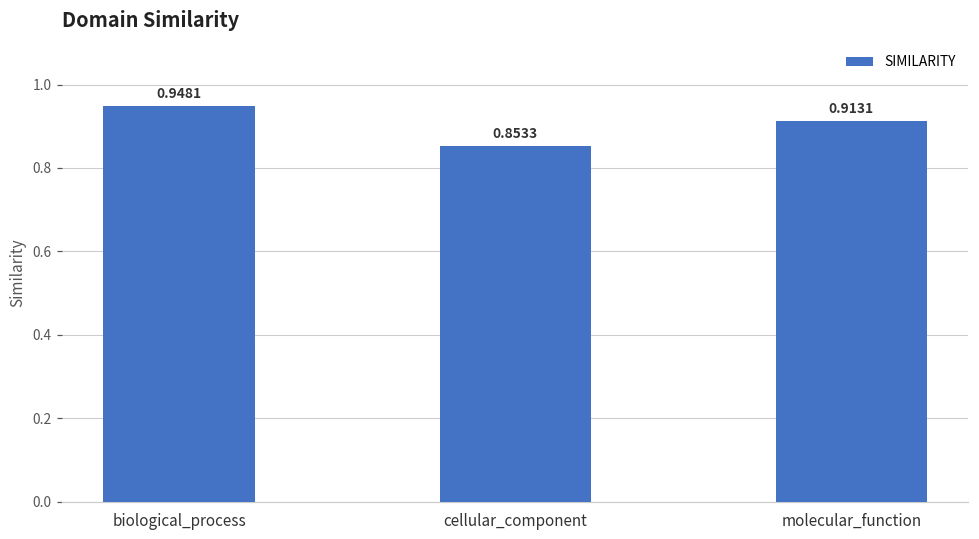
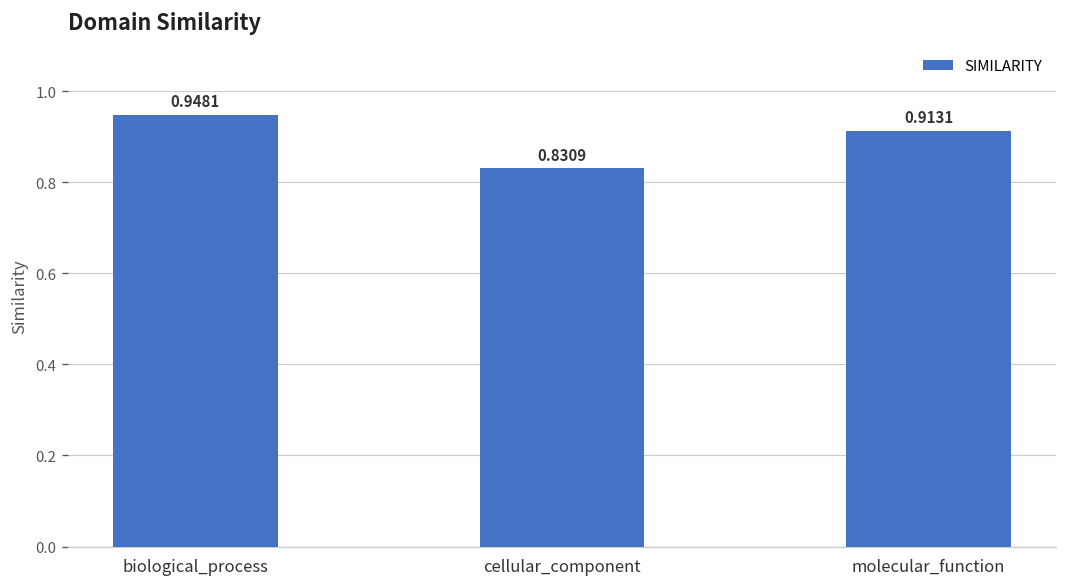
  {
    "biological_process": 0.9481,
-   "cellular_component": 0.8533,
+   "cellular_component": 0.8309,
    "molecular_function": 0.9131
  }
